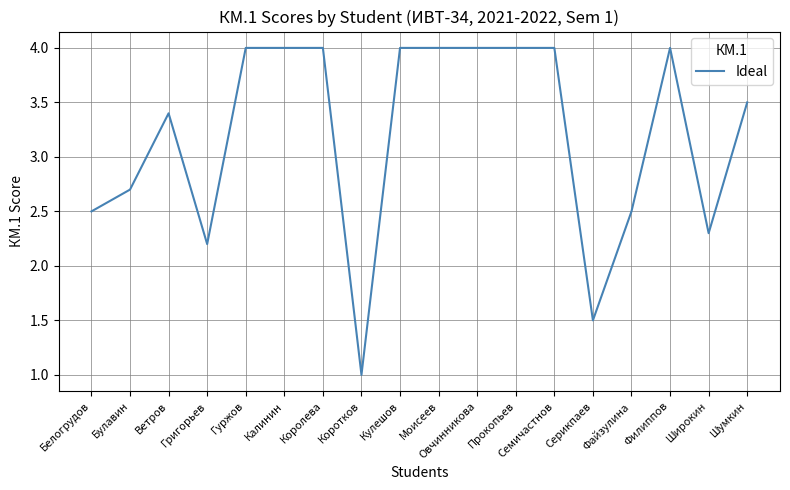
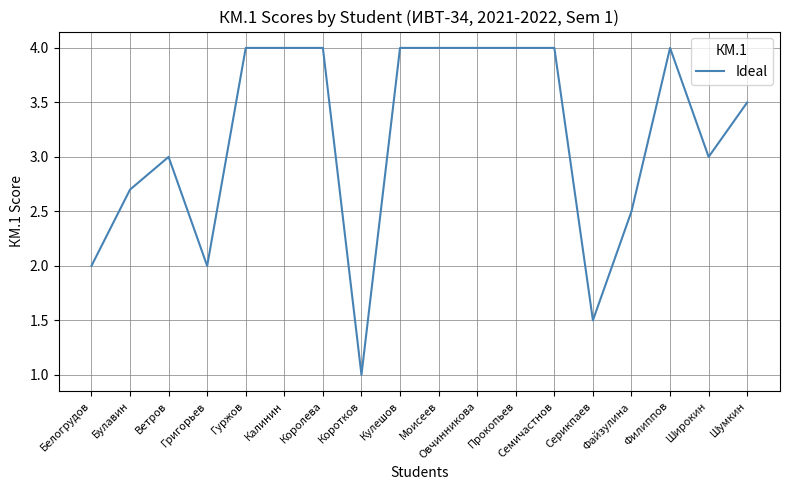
  {
-   "Белогрудов": 2.5,
+   "Белогрудов": 2.0,
    "Булавин": 2.7,
-   "Ветров": 3.4,
-   "Григорьев": 2.2,
+   "Ветров": 3.0,
+   "Григорьев": 2.0,
    "Гуржов": 4.0,
    "Калинин": 4.0,
    "Королева": 4.0,
    "Коротков": 1.0,
    "Кулешов": 4.0,
    "Моисеев": 4.0,
    "Овчинникова": 4.0,
    "Прокопьев": 4.0,
    "Семичастнов": 4.0,
    "Серикпаев": 1.5,
    "Файзулина": 2.5,
    "Филиппов": 4.0,
-   "Широкин": 2.3,
+   "Широкин": 3.0,
    "Шумкин": 3.5
  }
